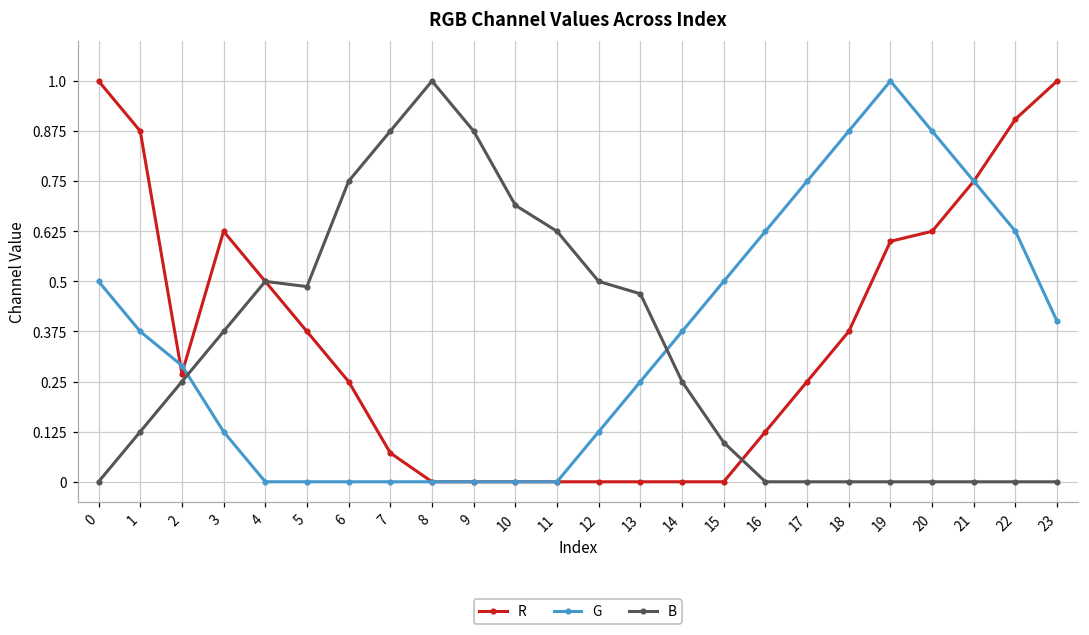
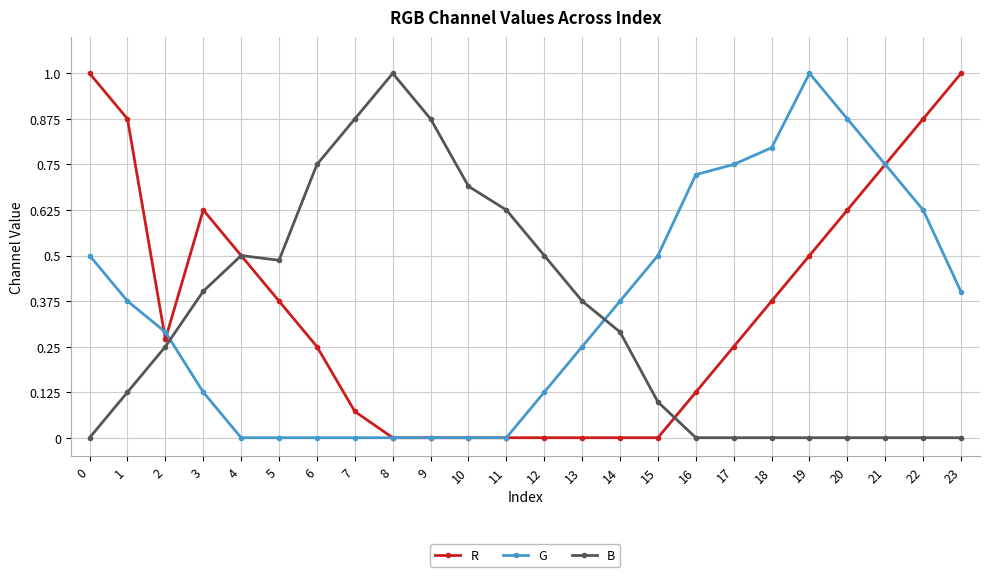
  {
    "R": {
      "0": 1.00,
      "1": 0.88,
      "2": 0.27,
      "3": 0.63,
      "5": 0.38,
      "6": 0.25,
      "7": 0.07,
      "12": 0.00,
      "13": 0.00,
      "14": 0.00,
      "15": 0.00,
      "16": 0.13,
      "17": 0.25,
      "18": 0.38,
-     "19": 0.6,
+     "19": 0.5,
      "20": 0.63,
-     "22": 0.91,
+     "22": 0.88,
      "23": 1.00
    },
    "G": {
      "0": 0.50,
      "1": 0.38,
      "2": 0.29,
      "3": 0.13,
      "4": 0.00,
      "5": 0.00,
      "6": 0.00,
      "7": 0.00,
      "12": 0.13,
      "13": 0.25,
      "14": 0.38,
      "15": 0.50,
-     "16": 0.63,
+     "16": 0.72,
      "17": 0.75,
-     "18": 0.88,
+     "18": 0.80,
      "19": 1.00,
      "20": 0.88,
      "22": 0.63,
      "23": 0.40
    },
    "B": {
      "0": 0.00,
      "1": 0.13,
      "2": 0.25,
-     "3": 0.38,
+     "3": 0.40,
      "5": 0.49,
      "6": 0.75,
      "7": 0.88,
      "8": 1.00,
      "9": 0.88,
      "10": 0.69,
      "11": 0.63,
      "12": 0.50,
-     "13": 0.47,
-     "14": 0.25,
+     "13": 0.38,
+     "14": 0.29,
      "15": 0.10,
      "16": 0.00,
      "17": 0.00,
      "18": 0.00,
      "19": 0.00,
      "20": 0.00,
      "21": 0.00,
      "22": 0.00,
      "23": 0.00
    }
  }
